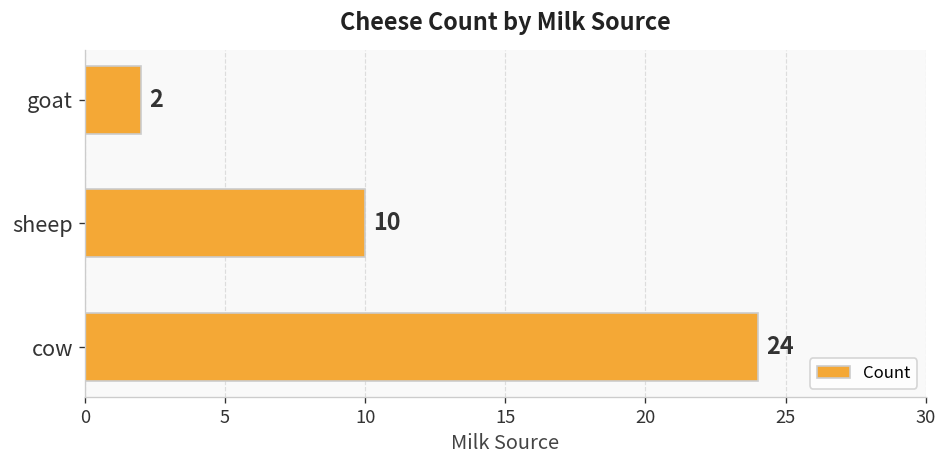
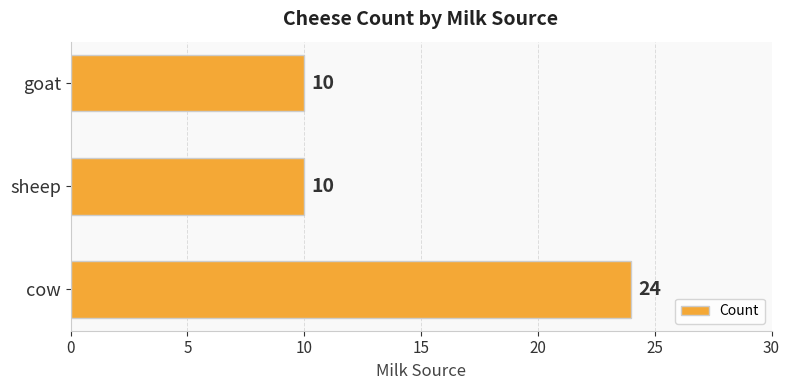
  {
-   "goat": 2,
+   "goat": 10,
    "sheep": 10,
    "cow": 24
  }
